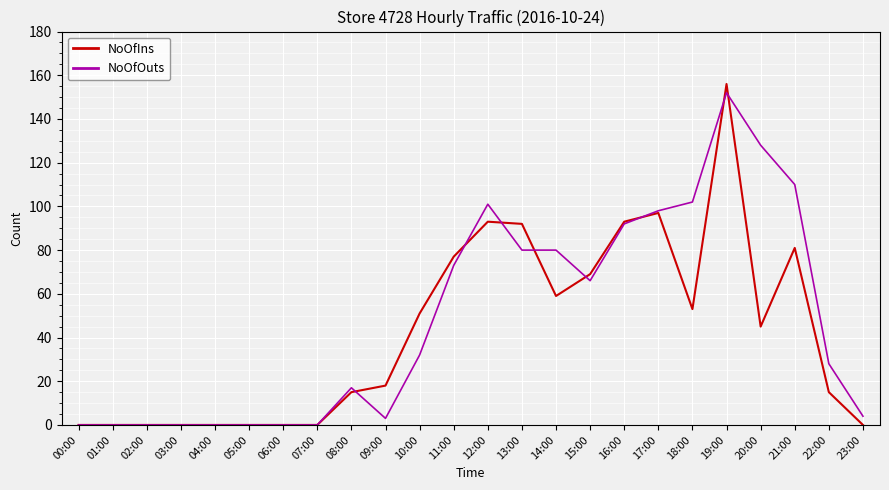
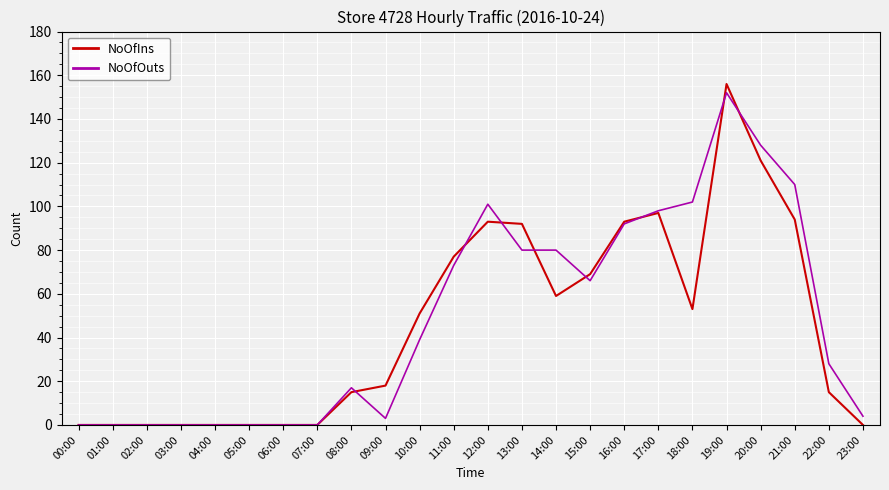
  {
    "NoOfIns": {
      "08:00": 15,
      "09:00": 18,
      "10:00": 51,
      "11:00": 77,
      "12:00": 93,
      "13:00": 92,
      "14:00": 59,
      "15:00": 69,
      "18:00": 53,
      "19:00": 156,
-     "20:00": 45,
-     "21:00": 81,
+     "20:00": 121,
+     "21:00": 94,
      "22:00": 15,
      "23:00": 0
    },
    "NoOfOuts": {
      "08:00": 17,
      "09:00": 3,
-     "10:00": 32,
+     "10:00": 39,
      "11:00": 73,
      "12:00": 101,
      "13:00": 80,
      "14:00": 80,
      "15:00": 66,
      "18:00": 102,
      "19:00": 152,
      "20:00": 128,
      "21:00": 110,
      "22:00": 28,
      "23:00": 4
    }
  }
